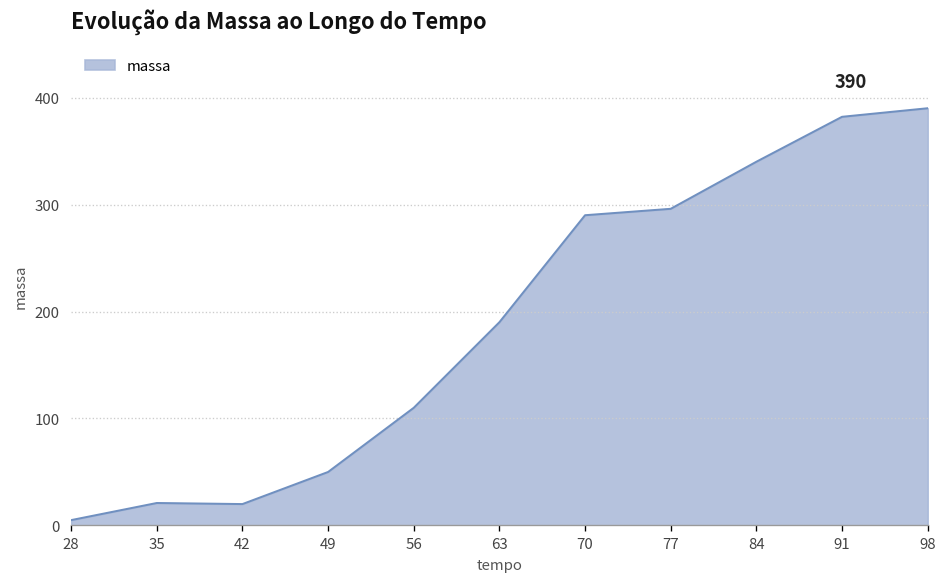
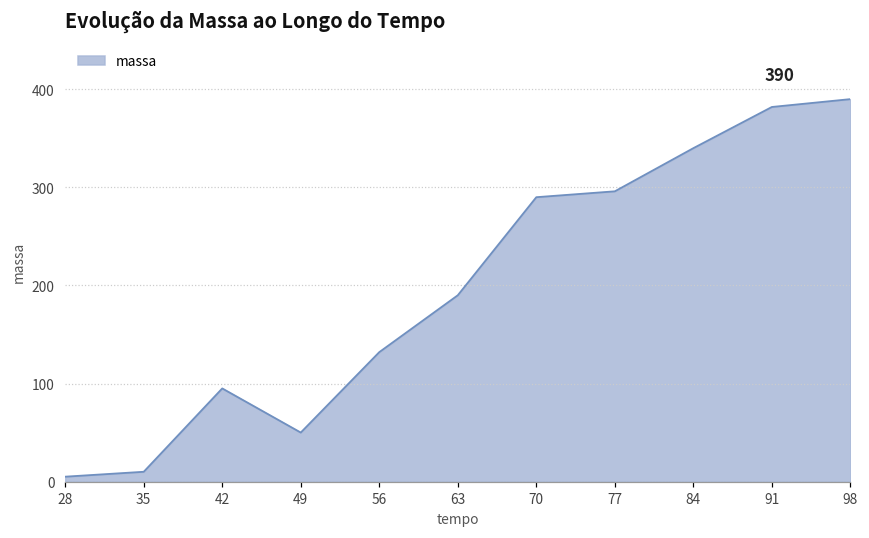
  {
    "28": 10,
-   "35": 20,
-   "42": 20,
+   "35": 10,
+   "42": 100,
    "49": 50,
-   "56": 110,
+   "56": 130,
    "63": 190,
    "70": 290,
    "77": 300,
    "84": 340,
    "98": 390
  }
